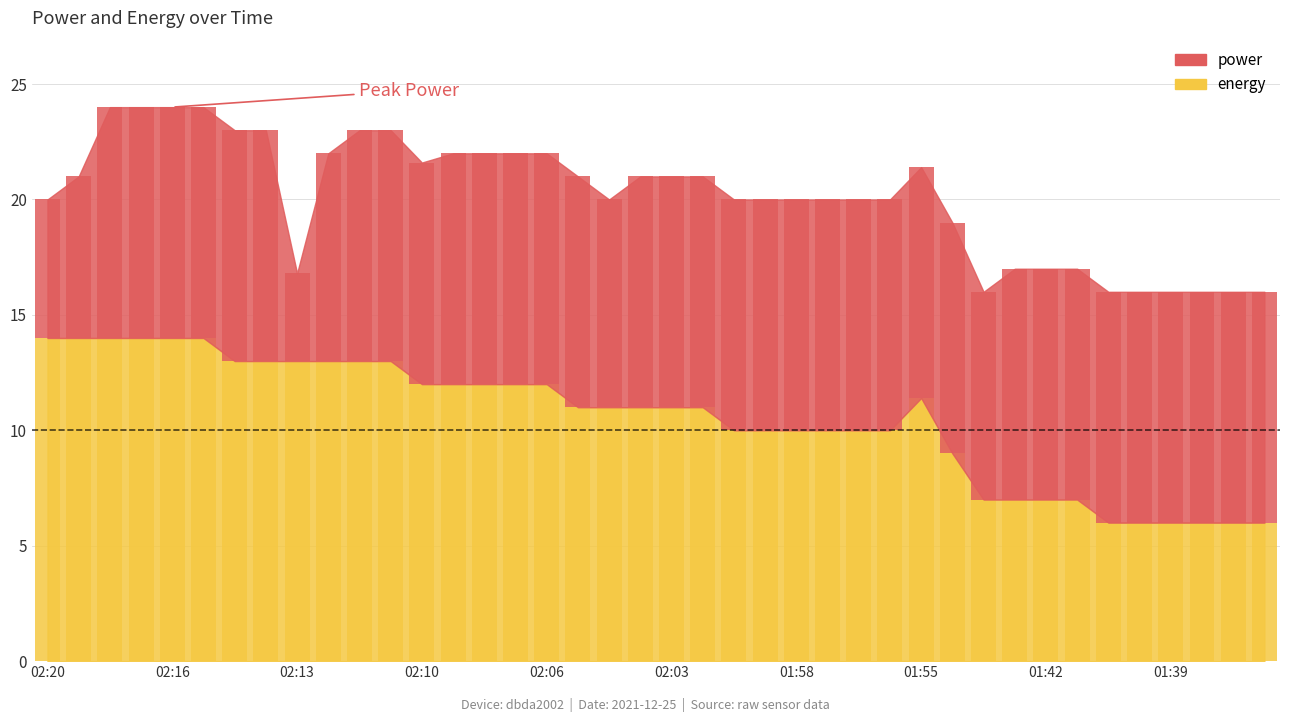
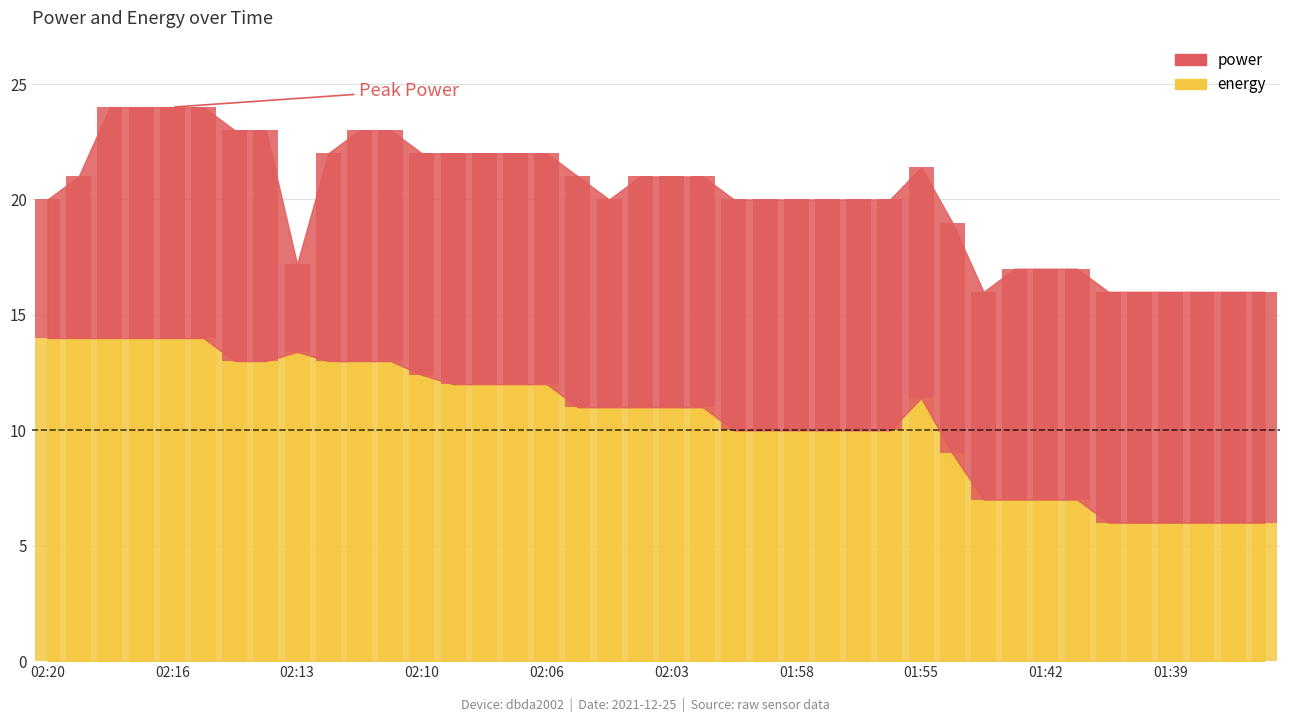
  {
    "energy": {
      "02:20": 14.0,
      "02:16": 14.0,
-     "02:13": 13.0,
-     "02:10": 12.0,
+     "02:13": 13.4,
+     "02:10": 12.4,
      "02:06": 12.0,
      "01:55": 11.4,
      "01:39": 6.0
    },
    "power": {
      "02:20": 6.0,
      "02:16": 10.0,
      "02:13": 3.8,
      "02:10": 9.6,
      "02:06": 10.0,
      "01:55": 10.0,
      "01:39": 10.0
    }
  }
